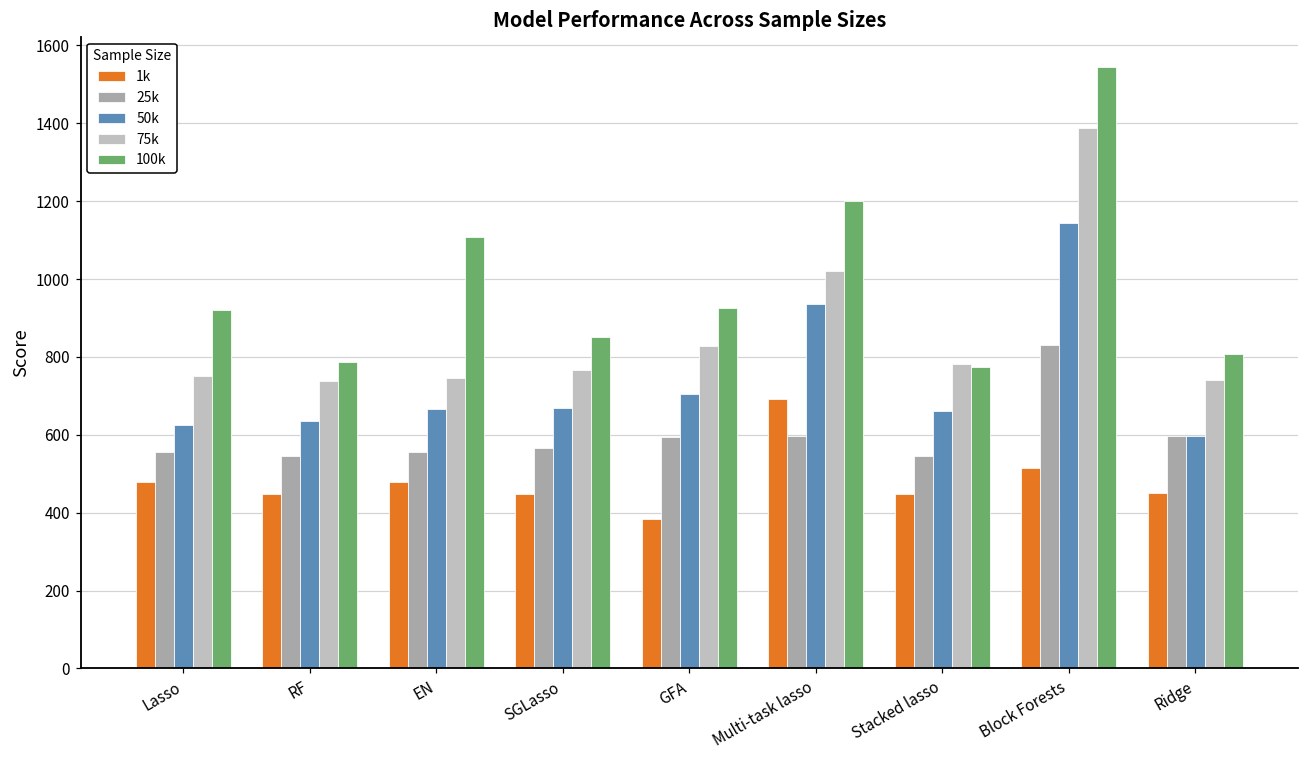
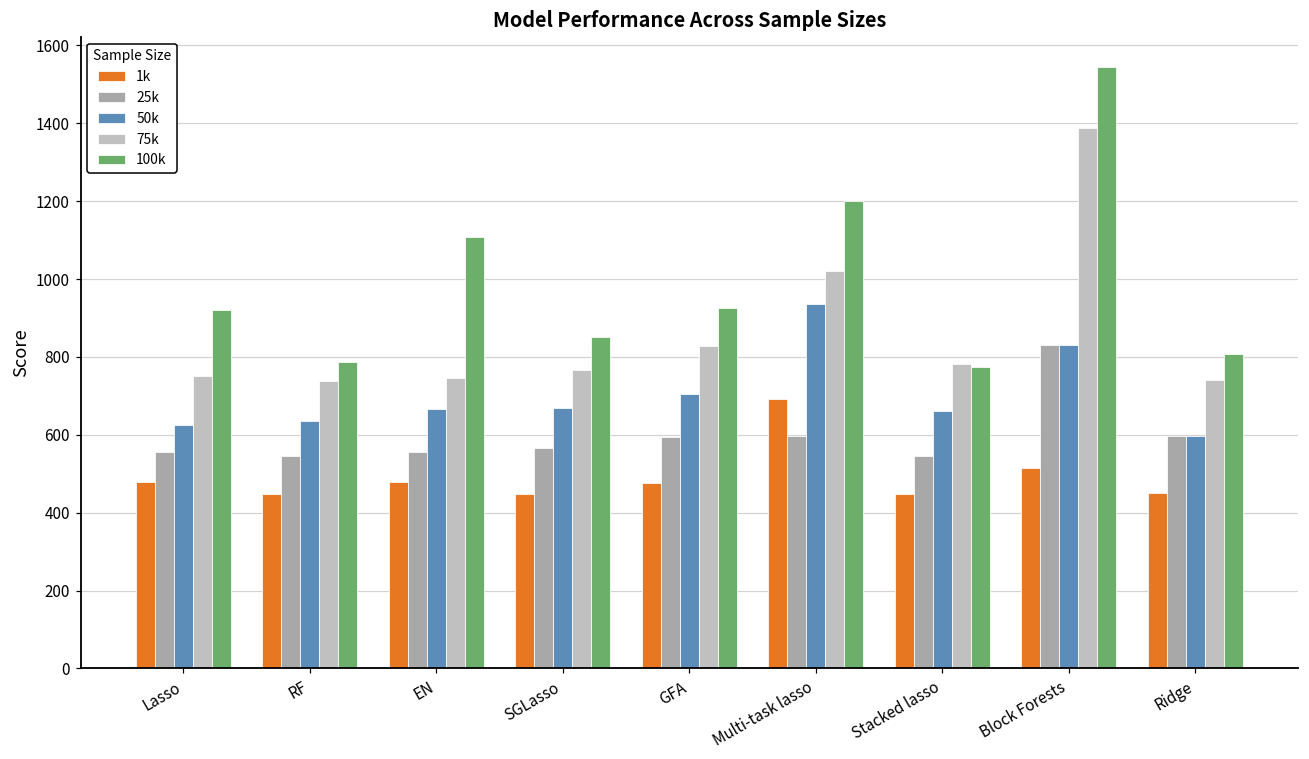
  {
    "1k": {
      "Lasso": 480,
      "RF": 450,
      "EN": 480,
      "SGLasso": 450,
-     "GFA": 380,
+     "GFA": 480,
      "Multi-task lasso": 690,
      "Stacked lasso": 450,
      "Block Forests": 520,
      "Ridge": 450
    },
    "50k": {
      "Lasso": 630,
      "RF": 640,
      "EN": 670,
      "SGLasso": 670,
      "GFA": 710,
      "Multi-task lasso": 940,
      "Stacked lasso": 660,
-     "Block Forests": 1150,
+     "Block Forests": 830,
      "Ridge": 600
    },
    "100k": {
      "Lasso": 920,
      "RF": 790,
      "EN": 1110,
      "SGLasso": 850,
      "GFA": 930,
      "Multi-task lasso": 1200,
      "Stacked lasso": 770,
      "Block Forests": 1550,
      "Ridge": 810
    }
  }
